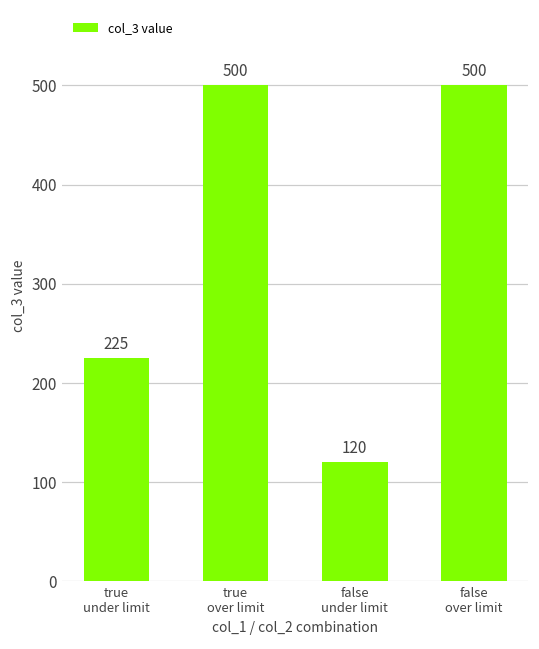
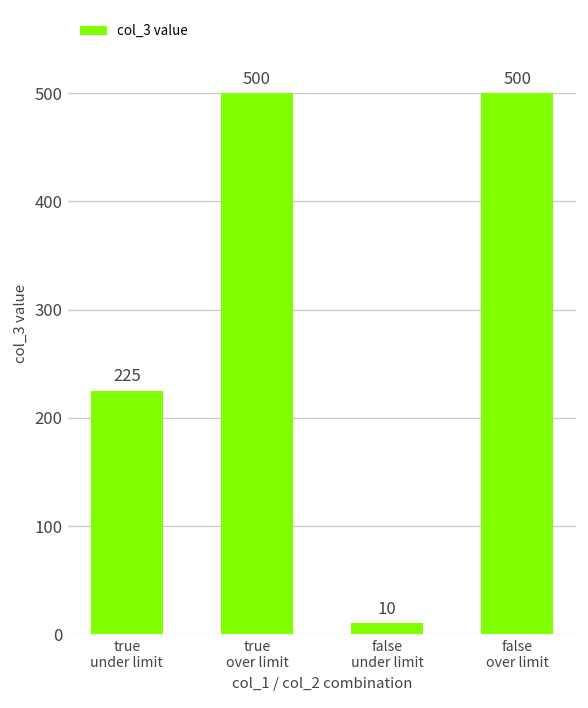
  {
    "true under limit": 225,
    "true over limit": 500,
-   "false under limit": 120,
+   "false under limit": 10,
    "false over limit": 500
  }
